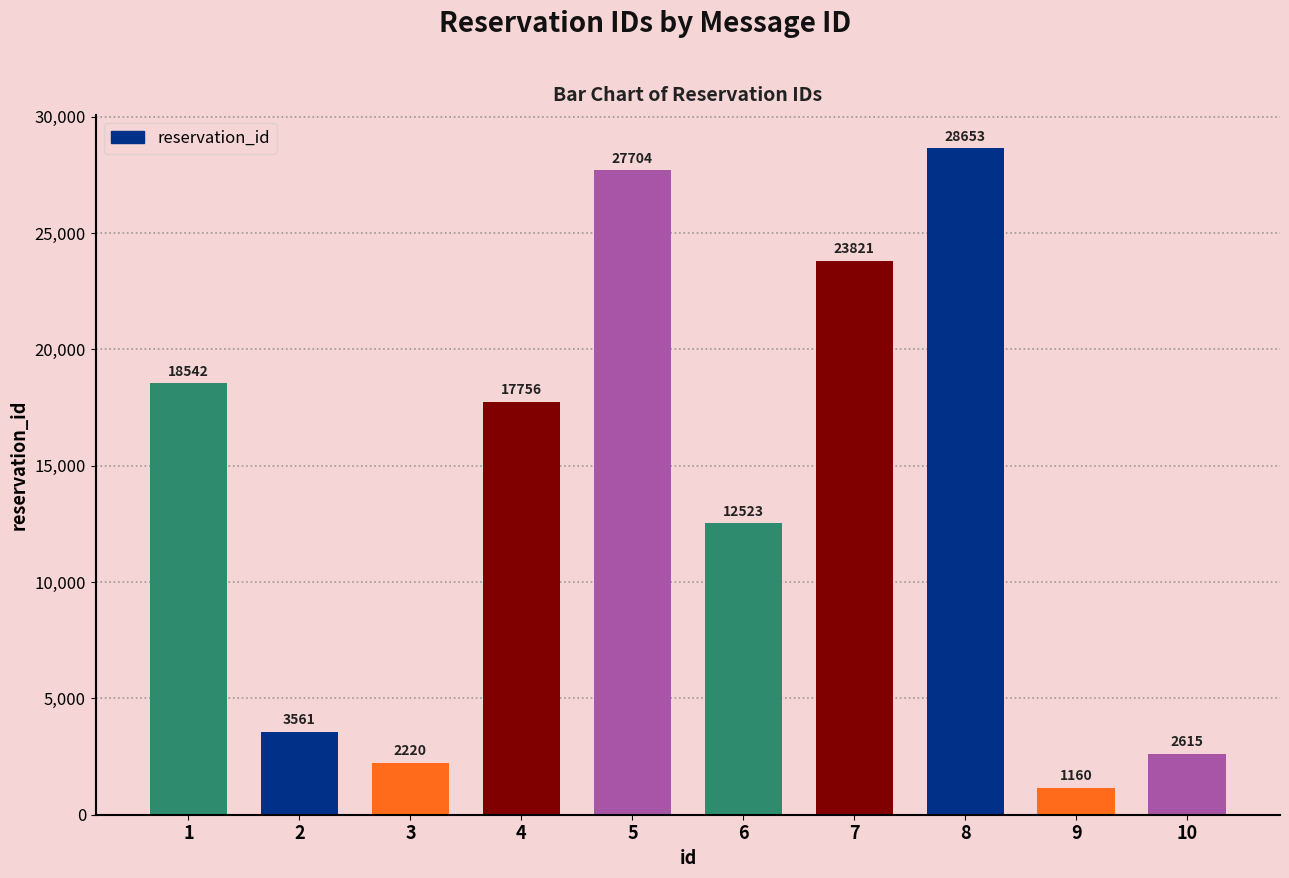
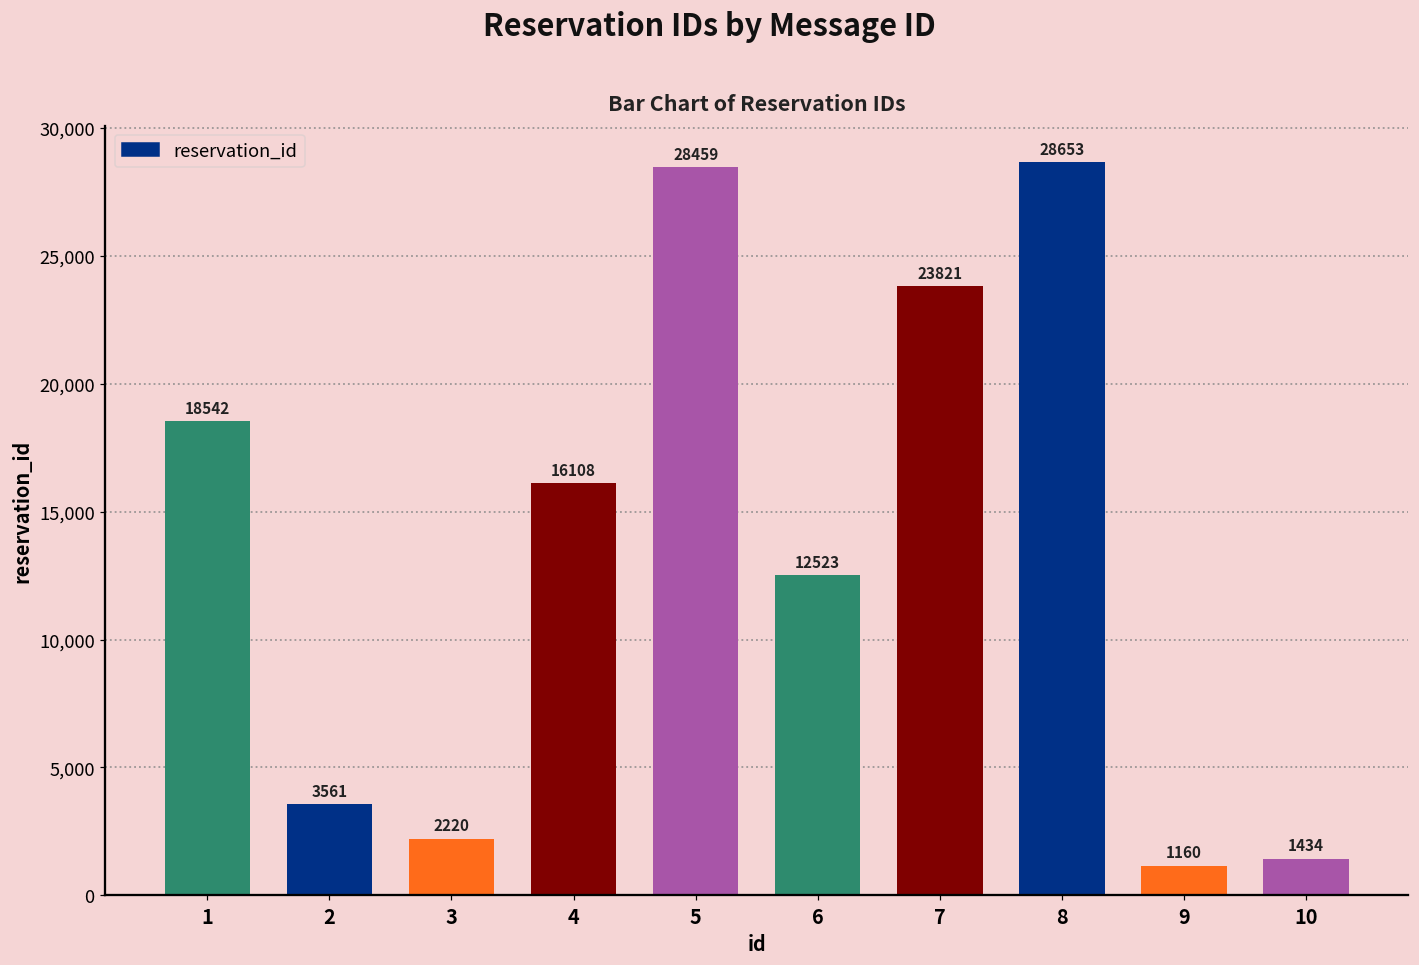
  {
    "1": 18542,
    "2": 3561,
    "3": 2220,
-   "4": 17756,
-   "5": 27704,
+   "4": 16108,
+   "5": 28459,
    "6": 12523,
    "7": 23821,
    "8": 28653,
    "9": 1160,
-   "10": 2615
+   "10": 1434
  }
